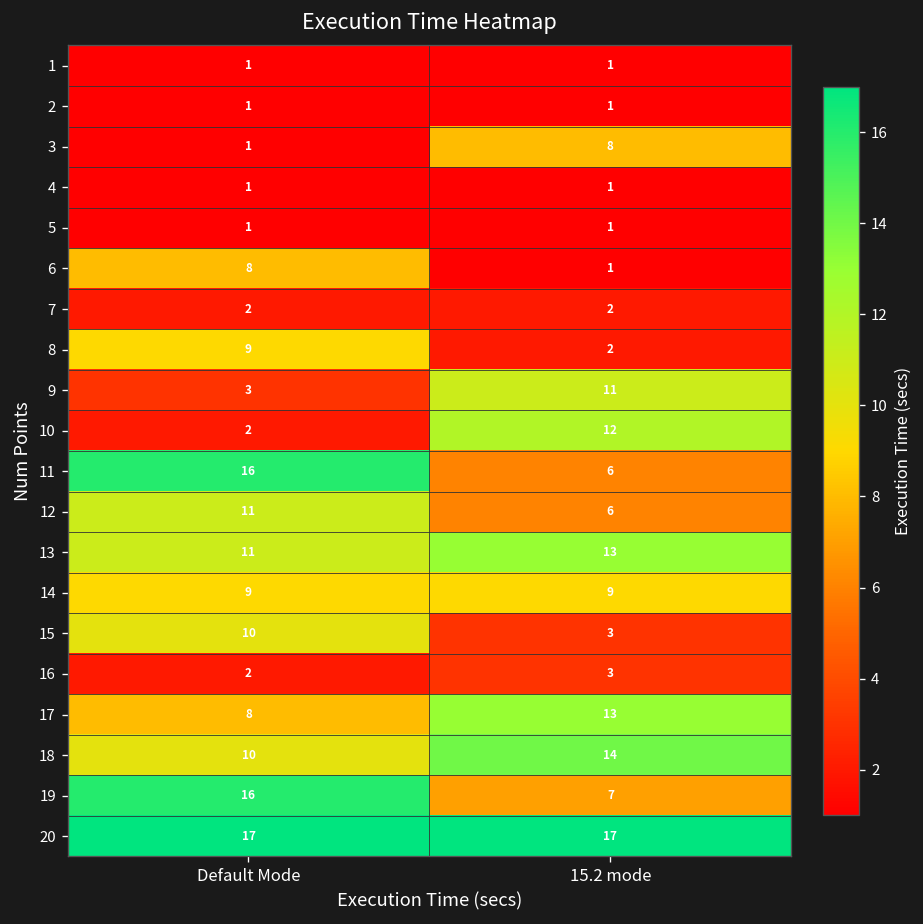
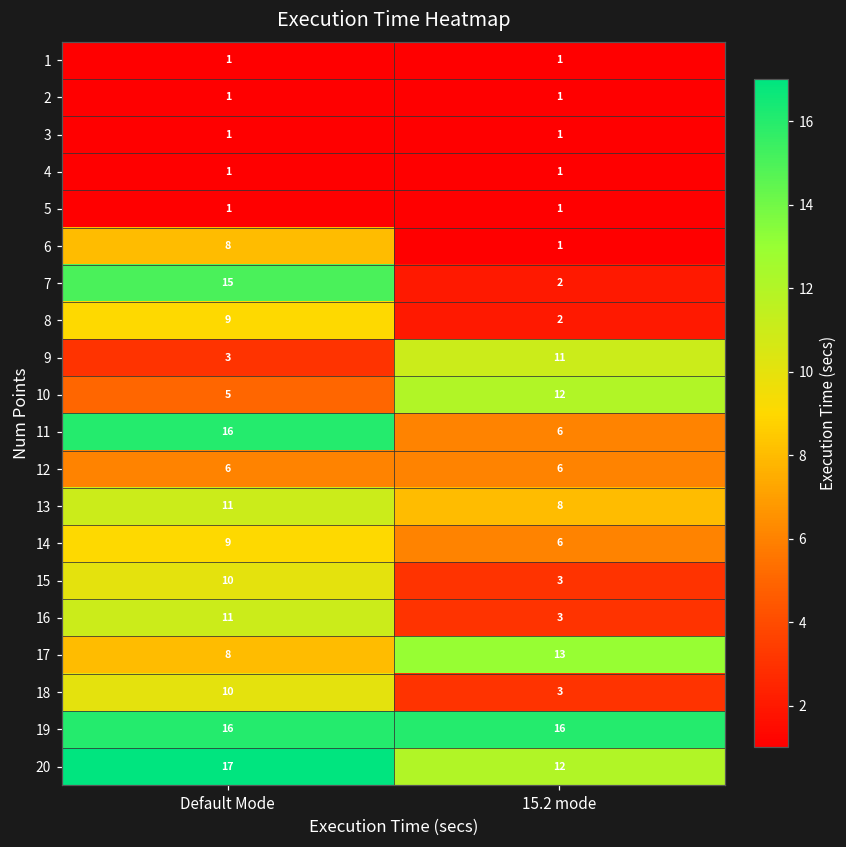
  {
    "1": {
      "Default Mode": 1,
      "15.2 mode": 1
    },
    "2": {
      "Default Mode": 1,
      "15.2 mode": 1
    },
    "3": {
      "Default Mode": 1,
-     "15.2 mode": 8
+     "15.2 mode": 1
    },
    "4": {
      "Default Mode": 1,
      "15.2 mode": 1
    },
    "5": {
      "Default Mode": 1,
      "15.2 mode": 1
    },
    "6": {
      "Default Mode": 8,
      "15.2 mode": 1
    },
    "7": {
-     "Default Mode": 2,
+     "Default Mode": 15,
      "15.2 mode": 2
    },
    "8": {
      "Default Mode": 9,
      "15.2 mode": 2
    },
    "9": {
      "Default Mode": 3,
      "15.2 mode": 11
    },
    "10": {
-     "Default Mode": 2,
+     "Default Mode": 5,
      "15.2 mode": 12
    },
    "11": {
      "Default Mode": 16,
      "15.2 mode": 6
    },
    "12": {
-     "Default Mode": 11,
+     "Default Mode": 6,
      "15.2 mode": 6
    },
    "13": {
      "Default Mode": 11,
-     "15.2 mode": 13
+     "15.2 mode": 8
    },
    "14": {
      "Default Mode": 9,
-     "15.2 mode": 9
+     "15.2 mode": 6
    },
    "15": {
      "Default Mode": 10,
      "15.2 mode": 3
    },
    "16": {
-     "Default Mode": 2,
+     "Default Mode": 11,
      "15.2 mode": 3
    },
    "17": {
      "Default Mode": 8,
      "15.2 mode": 13
    },
    "18": {
      "Default Mode": 10,
-     "15.2 mode": 14
+     "15.2 mode": 3
    },
    "19": {
      "Default Mode": 16,
-     "15.2 mode": 7
+     "15.2 mode": 16
    },
    "20": {
      "Default Mode": 17,
-     "15.2 mode": 17
+     "15.2 mode": 12
    }
  }
